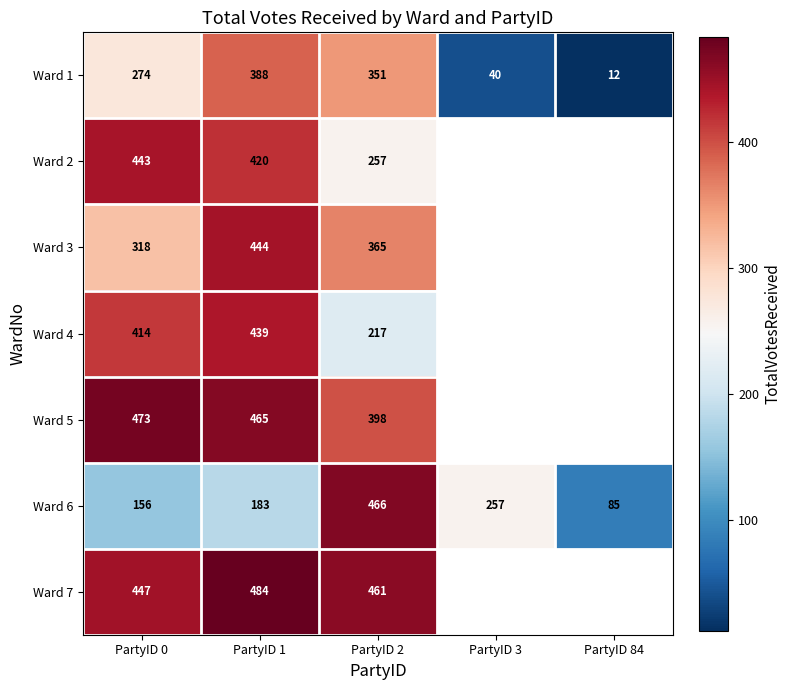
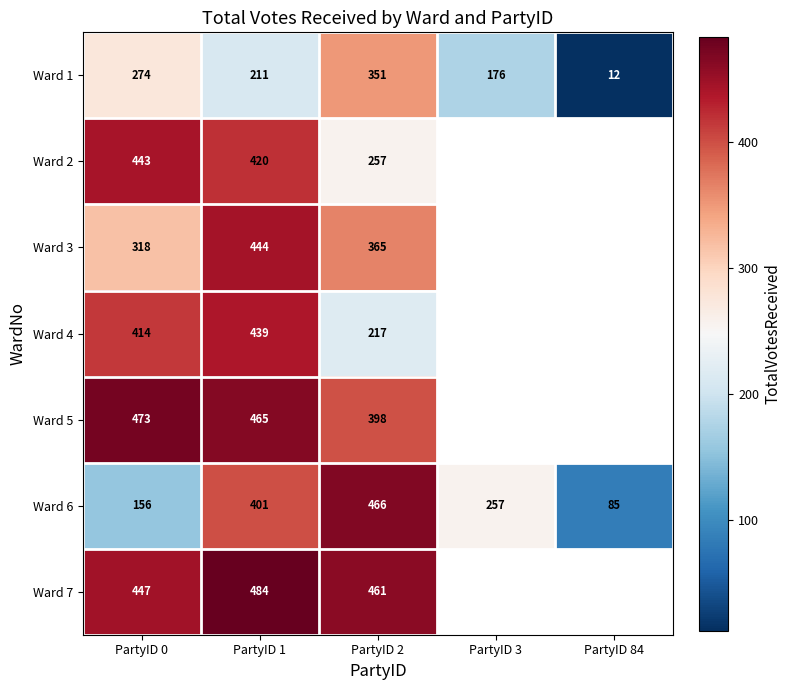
  {
    "Ward 1": {
      "PartyID 0": 274,
-     "PartyID 1": 388,
+     "PartyID 1": 211,
      "PartyID 2": 351,
-     "PartyID 3": 40,
+     "PartyID 3": 176,
      "PartyID 84": 12
    },
    "Ward 2": {
      "PartyID 0": 443,
      "PartyID 1": 420,
      "PartyID 2": 257
    },
    "Ward 3": {
      "PartyID 0": 318,
      "PartyID 1": 444,
      "PartyID 2": 365
    },
    "Ward 4": {
      "PartyID 0": 414,
      "PartyID 1": 439,
      "PartyID 2": 217
    },
    "Ward 5": {
      "PartyID 0": 473,
      "PartyID 1": 465,
      "PartyID 2": 398
    },
    "Ward 6": {
      "PartyID 0": 156,
-     "PartyID 1": 183,
+     "PartyID 1": 401,
      "PartyID 2": 466,
      "PartyID 3": 257,
      "PartyID 84": 85
    },
    "Ward 7": {
      "PartyID 0": 447,
      "PartyID 1": 484,
      "PartyID 2": 461
    }
  }
